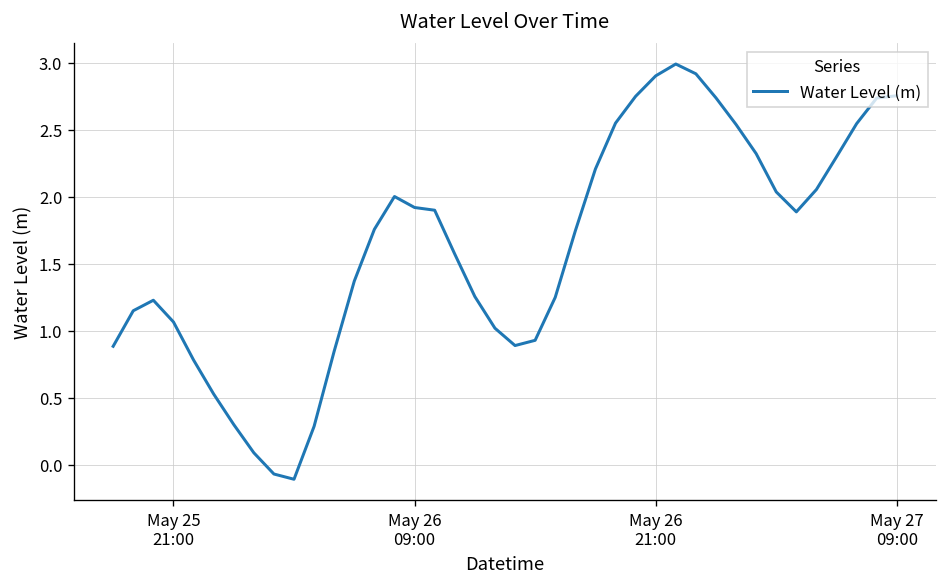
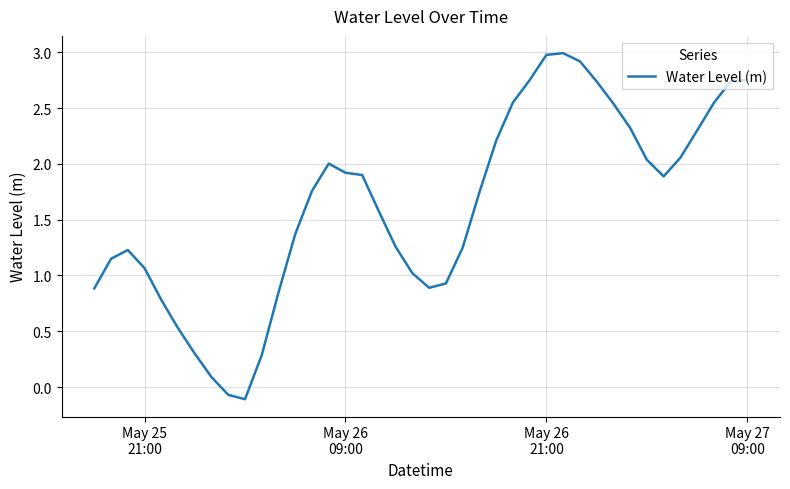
  {
    "May 25 21:00": 1.07,
    "May 26 09:00": 1.92,
-   "May 26 21:00": 2.90
+   "May 26 21:00": 2.98
  }
